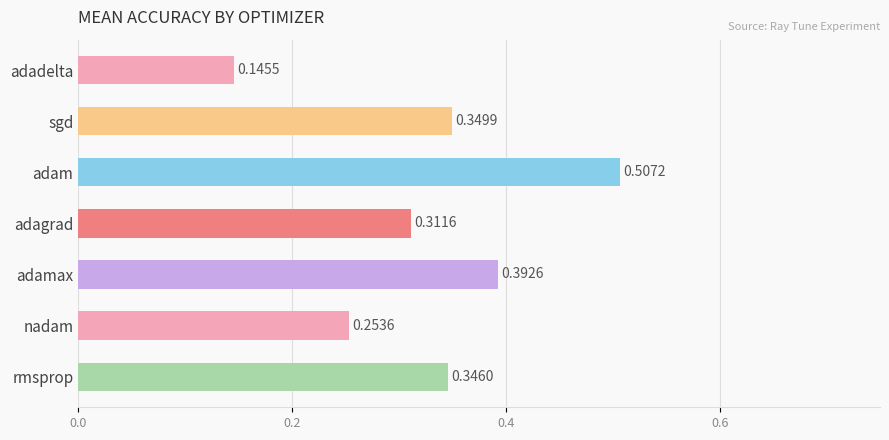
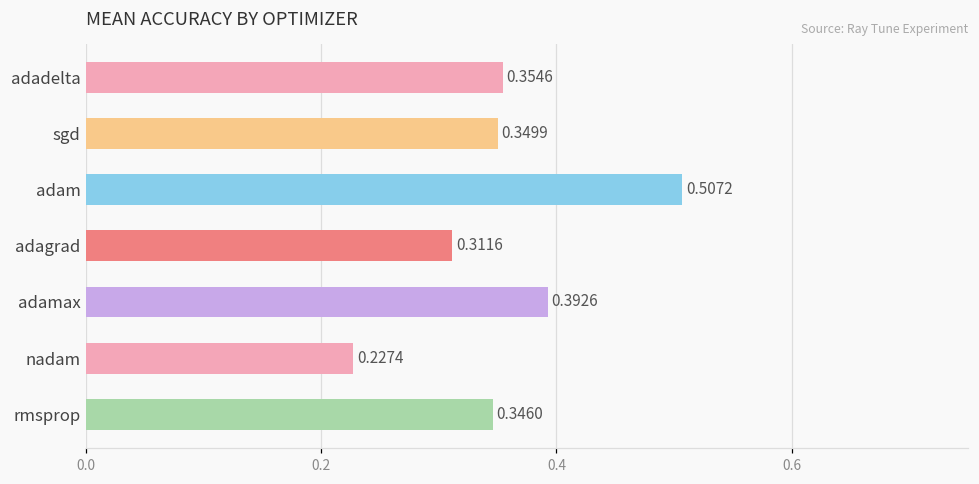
  {
-   "adadelta": 0.1455,
+   "adadelta": 0.3546,
    "sgd": 0.3499,
    "adam": 0.5072,
    "adagrad": 0.3116,
    "adamax": 0.3926,
-   "nadam": 0.2536,
+   "nadam": 0.2274,
    "rmsprop": 0.3460
  }
